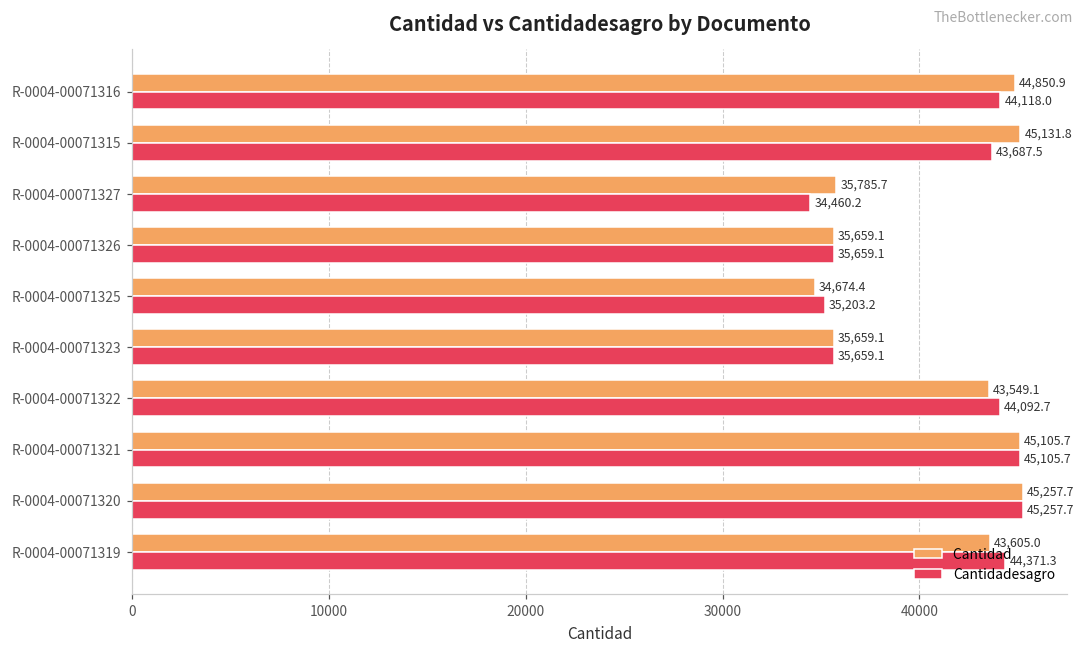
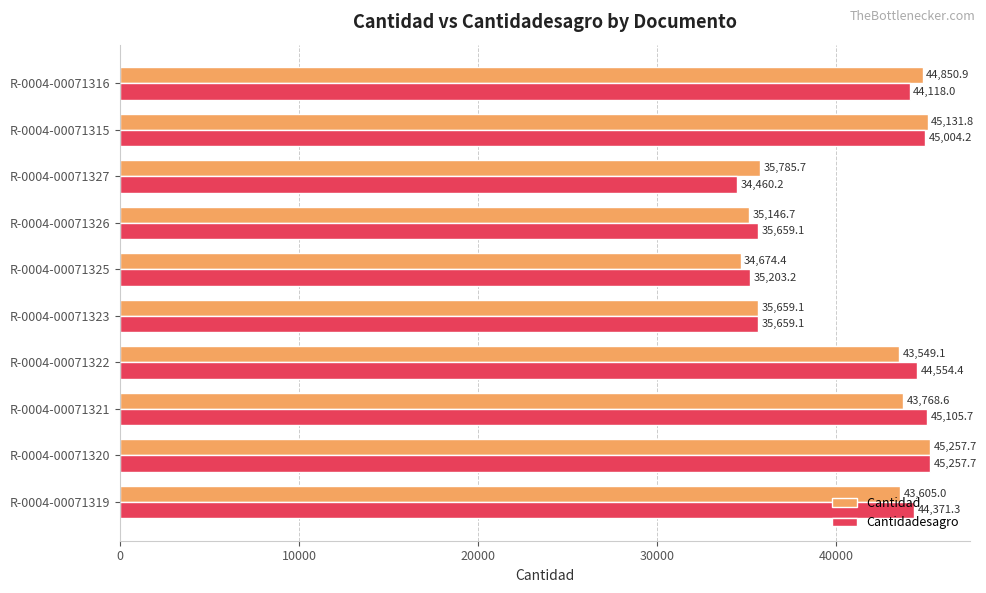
  {
    "Cantidad": {
      "R-0004-00071316": "44,850.9",
      "R-0004-00071315": "45,131.8",
      "R-0004-00071327": "35,785.7",
-     "R-0004-00071326": "35,659.1",
+     "R-0004-00071326": "35,146.7",
      "R-0004-00071325": "34,674.4",
      "R-0004-00071323": "35,659.1",
      "R-0004-00071322": "43,549.1",
-     "R-0004-00071321": "45,105.7",
+     "R-0004-00071321": "43,768.6",
      "R-0004-00071320": "45,257.7",
      "R-0004-00071319": "43,605.0"
    },
    "Cantidadesagro": {
      "R-0004-00071316": "44,118.0",
-     "R-0004-00071315": "43,687.5",
+     "R-0004-00071315": "45,004.2",
      "R-0004-00071327": "34,460.2",
      "R-0004-00071326": "35,659.1",
      "R-0004-00071325": "35,203.2",
      "R-0004-00071323": "35,659.1",
-     "R-0004-00071322": "44,092.7",
+     "R-0004-00071322": "44,554.4",
      "R-0004-00071321": "45,105.7",
      "R-0004-00071320": "45,257.7",
      "R-0004-00071319": "44,371.3"
    }
  }
